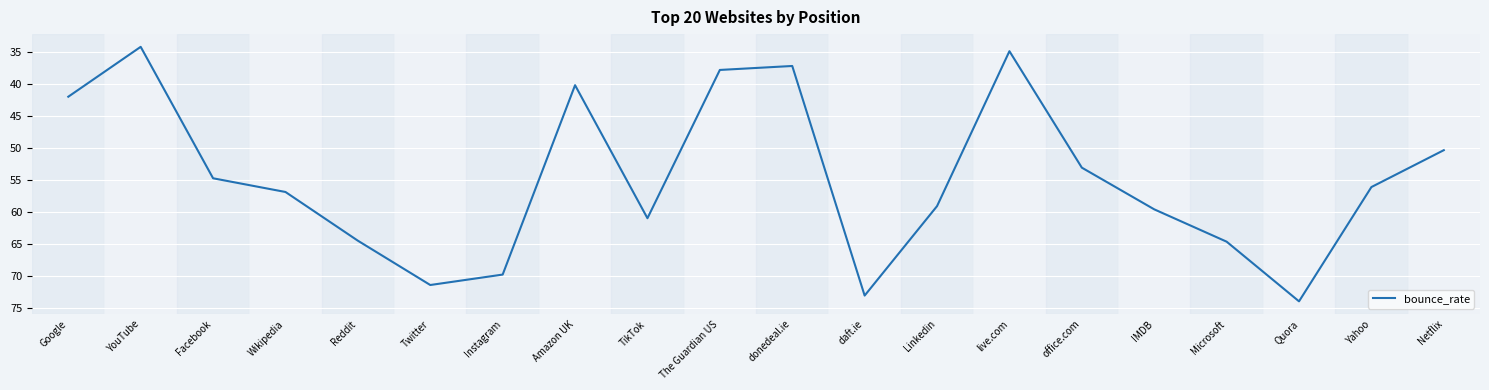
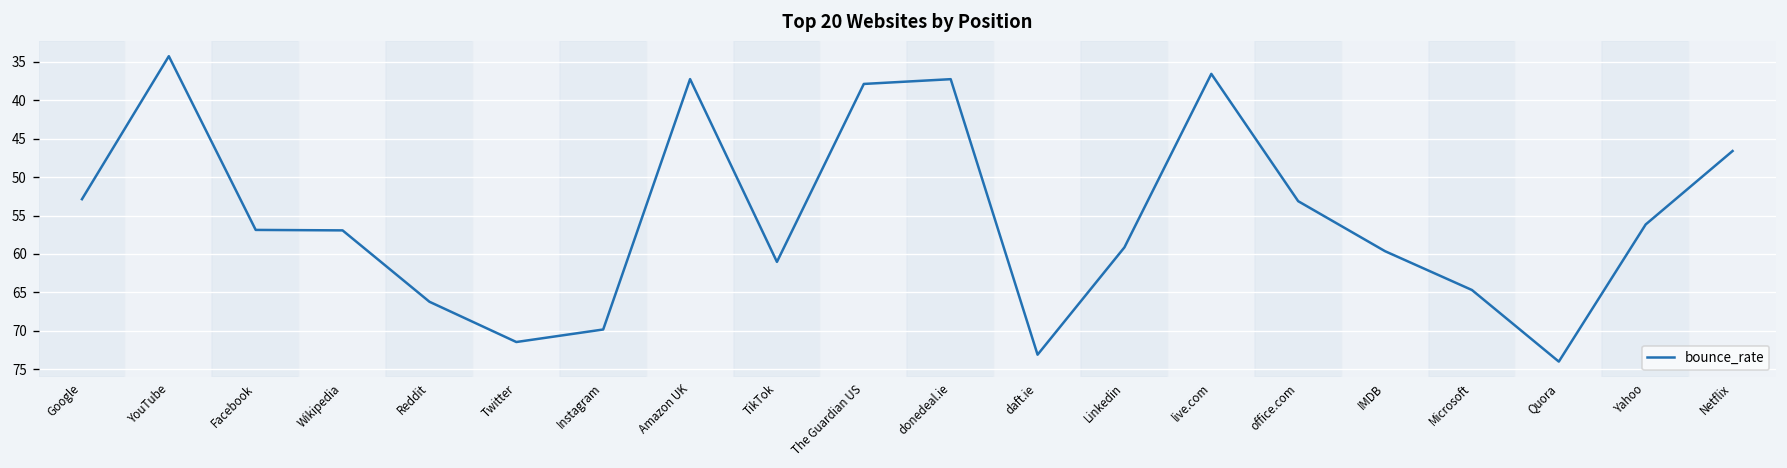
  {
-   "Google": 42,
+   "Google": 53,
    "YouTube": 34,
-   "Facebook": 55,
+   "Facebook": 57,
    "Wikipedia": 57,
-   "Reddit": 65,
+   "Reddit": 66,
    "Twitter": 71,
    "Instagram": 70,
-   "Amazon UK": 40,
+   "Amazon UK": 37,
    "TikTok": 61,
    "The Guardian US": 38,
    "donedeal.ie": 37,
    "daft.ie": 73,
    "Linkedin": 59,
-   "live.com": 35,
+   "live.com": 37,
    "office.com": 53,
    "IMDB": 60,
    "Microsoft": 65,
    "Quora": 74,
    "Yahoo": 56,
-   "Netflix": 50
+   "Netflix": 47
  }
